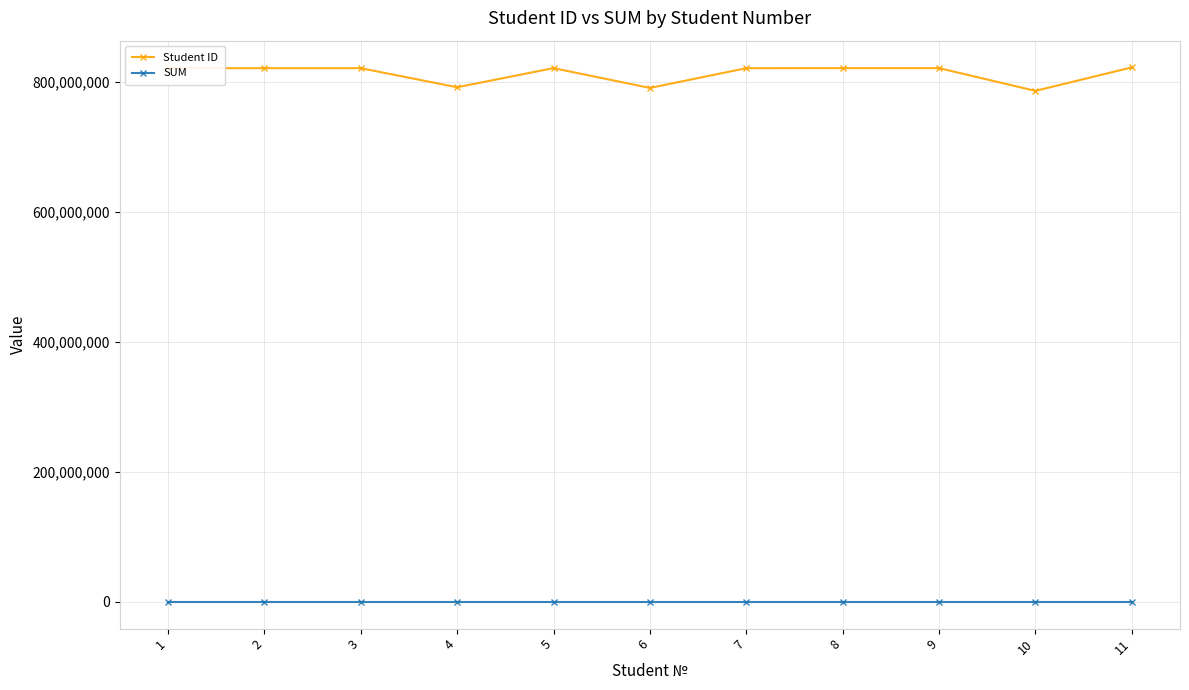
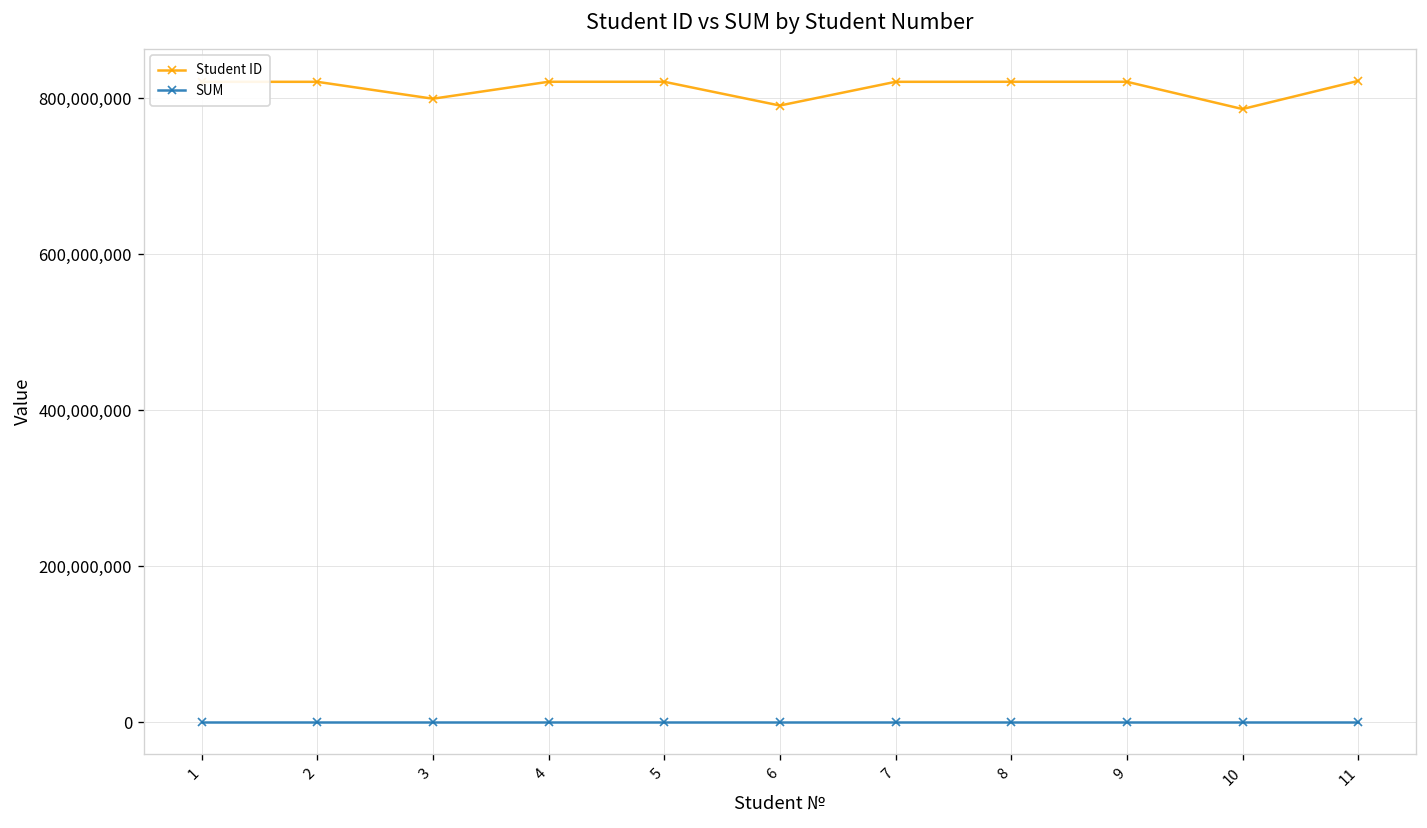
  {
    "Student ID": {
      "2": "820,000,000",
-     "3": "820,000,000",
-     "4": "790,000,000",
+     "3": "800,000,000",
+     "4": "820,000,000",
      "5": "820,000,000",
      "6": "790,000,000",
      "7": "820,000,000",
      "8": "820,000,000",
      "9": "820,000,000",
      "10": "790,000,000",
      "11": "820,000,000"
    },
    "SUM": {
      "1": "0",
      "2": "0",
      "3": "0",
      "4": "0",
      "5": "0",
      "6": "0",
      "7": "0",
      "8": "0",
      "9": "0",
      "10": "0",
      "11": "0"
    }
  }
